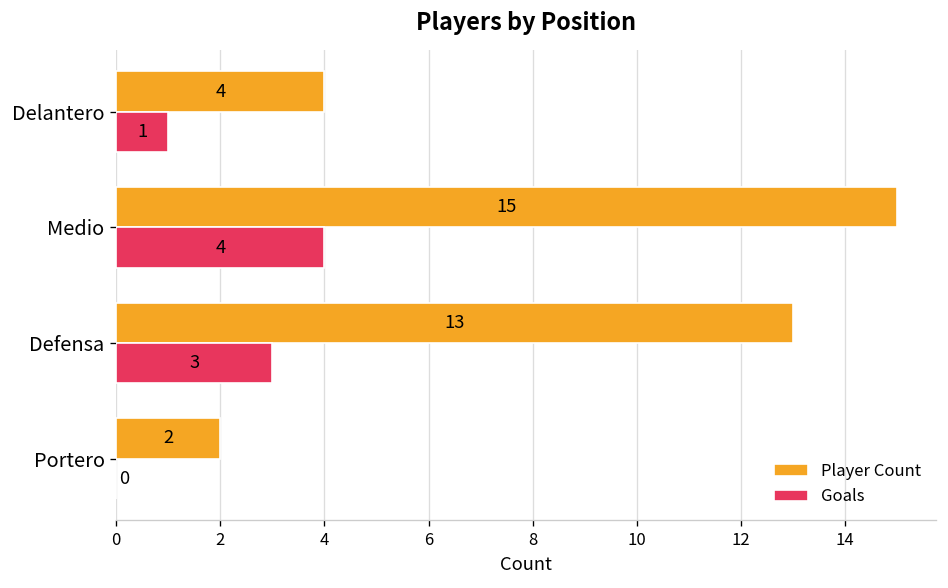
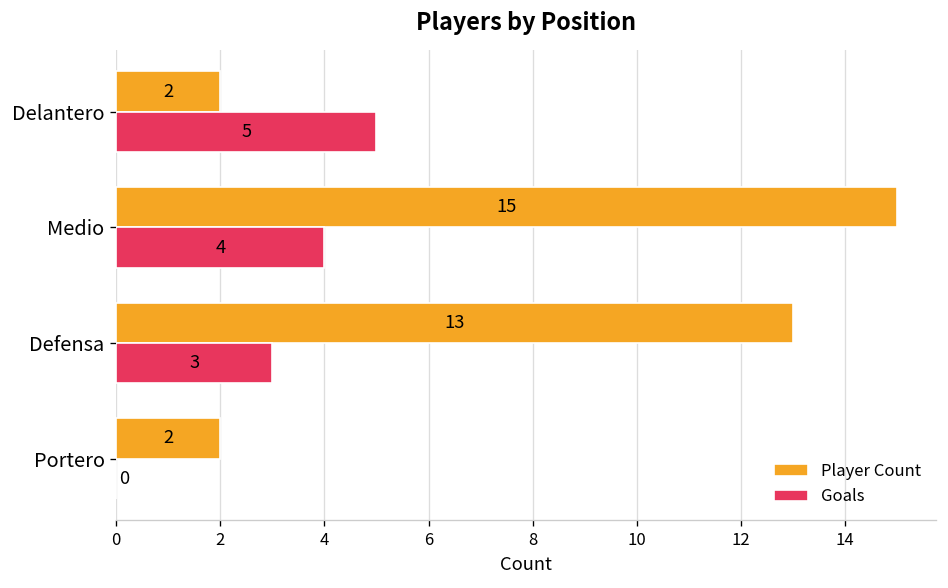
  {
    "Player Count": {
-     "Delantero": 4,
+     "Delantero": 2,
      "Medio": 15,
      "Defensa": 13,
      "Portero": 2
    },
    "Goals": {
-     "Delantero": 1,
+     "Delantero": 5,
      "Medio": 4,
      "Defensa": 3,
      "Portero": 0
    }
  }
